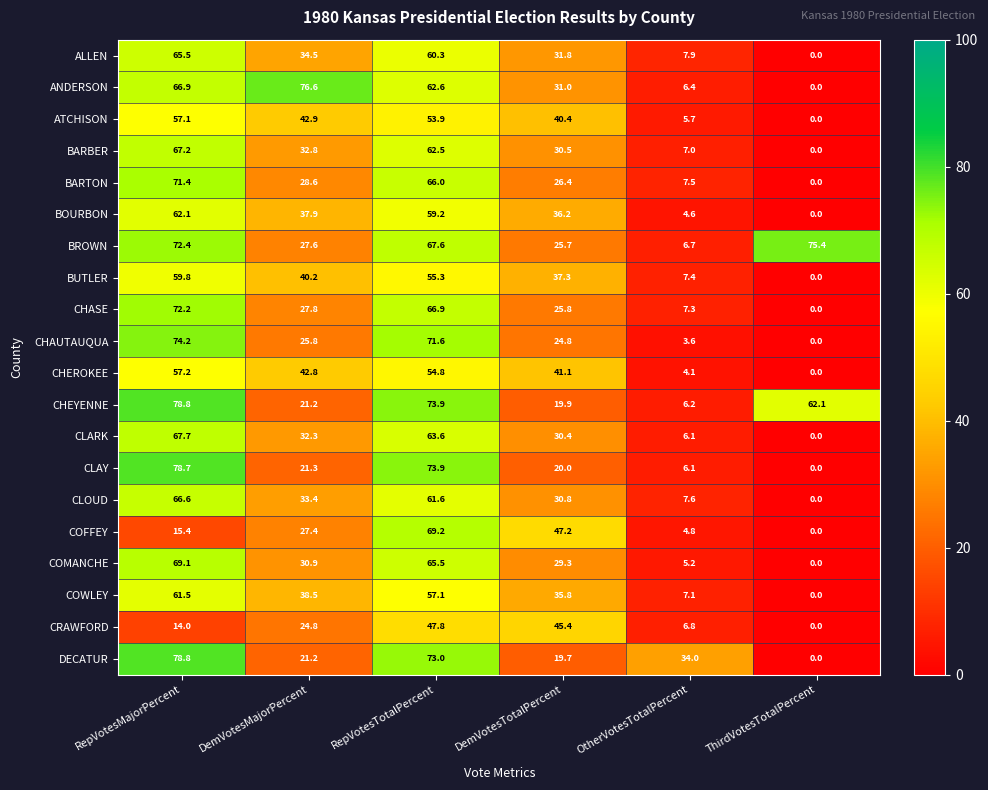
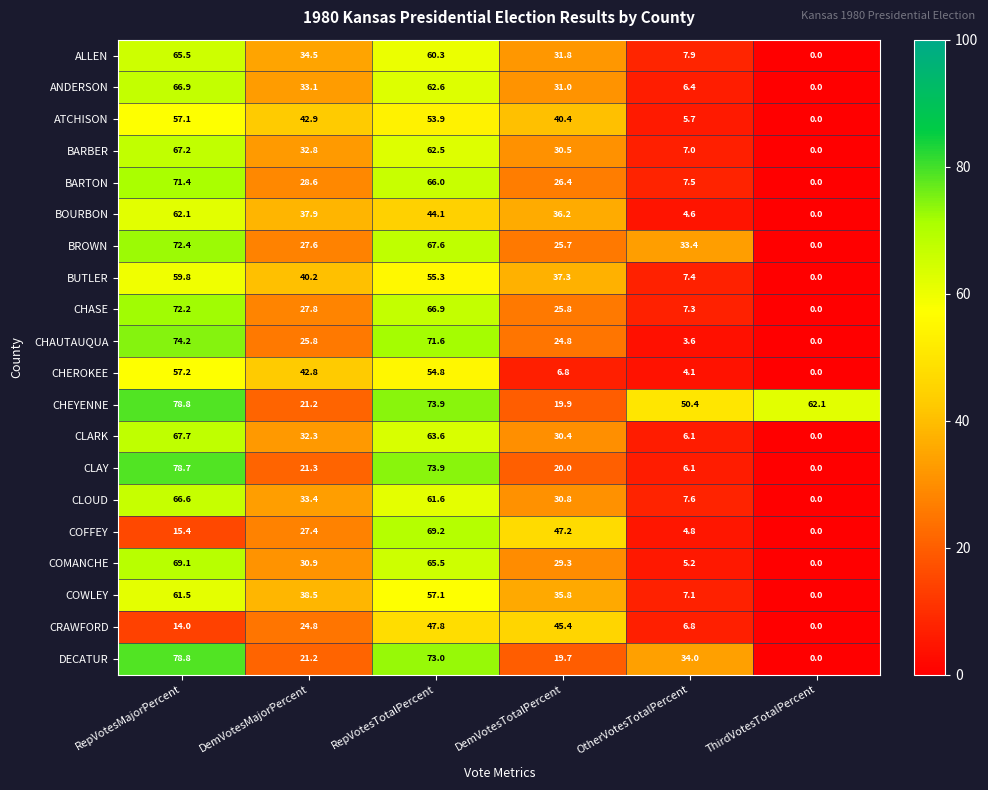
  {
    "ALLEN": {
      "RepVotesMajorPercent": 65.5,
      "DemVotesMajorPercent": 34.5,
      "RepVotesTotalPercent": 60.3,
      "DemVotesTotalPercent": 31.8,
      "OtherVotesTotalPercent": 7.9,
      "ThirdVotesTotalPercent": 0.0
    },
    "ANDERSON": {
      "RepVotesMajorPercent": 66.9,
-     "DemVotesMajorPercent": 76.6,
+     "DemVotesMajorPercent": 33.1,
      "RepVotesTotalPercent": 62.6,
      "DemVotesTotalPercent": 31.0,
      "OtherVotesTotalPercent": 6.4,
      "ThirdVotesTotalPercent": 0.0
    },
    "ATCHISON": {
      "RepVotesMajorPercent": 57.1,
      "DemVotesMajorPercent": 42.9,
      "RepVotesTotalPercent": 53.9,
      "DemVotesTotalPercent": 40.4,
      "OtherVotesTotalPercent": 5.7,
      "ThirdVotesTotalPercent": 0.0
    },
    "BARBER": {
      "RepVotesMajorPercent": 67.2,
      "DemVotesMajorPercent": 32.8,
      "RepVotesTotalPercent": 62.5,
      "DemVotesTotalPercent": 30.5,
      "OtherVotesTotalPercent": 7.0,
      "ThirdVotesTotalPercent": 0.0
    },
    "BARTON": {
      "RepVotesMajorPercent": 71.4,
      "DemVotesMajorPercent": 28.6,
      "RepVotesTotalPercent": 66.0,
      "DemVotesTotalPercent": 26.4,
      "OtherVotesTotalPercent": 7.5,
      "ThirdVotesTotalPercent": 0.0
    },
    "BOURBON": {
      "RepVotesMajorPercent": 62.1,
      "DemVotesMajorPercent": 37.9,
-     "RepVotesTotalPercent": 59.2,
+     "RepVotesTotalPercent": 44.1,
      "DemVotesTotalPercent": 36.2,
      "OtherVotesTotalPercent": 4.6,
      "ThirdVotesTotalPercent": 0.0
    },
    "BROWN": {
      "RepVotesMajorPercent": 72.4,
      "DemVotesMajorPercent": 27.6,
      "RepVotesTotalPercent": 67.6,
      "DemVotesTotalPercent": 25.7,
-     "OtherVotesTotalPercent": 6.7,
-     "ThirdVotesTotalPercent": 75.4
+     "OtherVotesTotalPercent": 33.4,
+     "ThirdVotesTotalPercent": 0.0
    },
    "BUTLER": {
      "RepVotesMajorPercent": 59.8,
      "DemVotesMajorPercent": 40.2,
      "RepVotesTotalPercent": 55.3,
      "DemVotesTotalPercent": 37.3,
      "OtherVotesTotalPercent": 7.4,
      "ThirdVotesTotalPercent": 0.0
    },
    "CHASE": {
      "RepVotesMajorPercent": 72.2,
      "DemVotesMajorPercent": 27.8,
      "RepVotesTotalPercent": 66.9,
      "DemVotesTotalPercent": 25.8,
      "OtherVotesTotalPercent": 7.3,
      "ThirdVotesTotalPercent": 0.0
    },
    "CHAUTAUQUA": {
      "RepVotesMajorPercent": 74.2,
      "DemVotesMajorPercent": 25.8,
      "RepVotesTotalPercent": 71.6,
      "DemVotesTotalPercent": 24.8,
      "OtherVotesTotalPercent": 3.6,
      "ThirdVotesTotalPercent": 0.0
    },
    "CHEROKEE": {
      "RepVotesMajorPercent": 57.2,
      "DemVotesMajorPercent": 42.8,
      "RepVotesTotalPercent": 54.8,
-     "DemVotesTotalPercent": 41.1,
+     "DemVotesTotalPercent": 6.8,
      "OtherVotesTotalPercent": 4.1,
      "ThirdVotesTotalPercent": 0.0
    },
    "CHEYENNE": {
      "RepVotesMajorPercent": 78.8,
      "DemVotesMajorPercent": 21.2,
      "RepVotesTotalPercent": 73.9,
      "DemVotesTotalPercent": 19.9,
-     "OtherVotesTotalPercent": 6.2,
+     "OtherVotesTotalPercent": 50.4,
      "ThirdVotesTotalPercent": 62.1
    },
    "CLARK": {
      "RepVotesMajorPercent": 67.7,
      "DemVotesMajorPercent": 32.3,
      "RepVotesTotalPercent": 63.6,
      "DemVotesTotalPercent": 30.4,
      "OtherVotesTotalPercent": 6.1,
      "ThirdVotesTotalPercent": 0.0
    },
    "CLAY": {
      "RepVotesMajorPercent": 78.7,
      "DemVotesMajorPercent": 21.3,
      "RepVotesTotalPercent": 73.9,
      "DemVotesTotalPercent": 20.0,
      "OtherVotesTotalPercent": 6.1,
      "ThirdVotesTotalPercent": 0.0
    },
    "CLOUD": {
      "RepVotesMajorPercent": 66.6,
      "DemVotesMajorPercent": 33.4,
      "RepVotesTotalPercent": 61.6,
      "DemVotesTotalPercent": 30.8,
      "OtherVotesTotalPercent": 7.6,
      "ThirdVotesTotalPercent": 0.0
    },
    "COFFEY": {
      "RepVotesMajorPercent": 15.4,
      "DemVotesMajorPercent": 27.4,
      "RepVotesTotalPercent": 69.2,
      "DemVotesTotalPercent": 47.2,
      "OtherVotesTotalPercent": 4.8,
      "ThirdVotesTotalPercent": 0.0
    },
    "COMANCHE": {
      "RepVotesMajorPercent": 69.1,
      "DemVotesMajorPercent": 30.9,
      "RepVotesTotalPercent": 65.5,
      "DemVotesTotalPercent": 29.3,
      "OtherVotesTotalPercent": 5.2,
      "ThirdVotesTotalPercent": 0.0
    },
    "COWLEY": {
      "RepVotesMajorPercent": 61.5,
      "DemVotesMajorPercent": 38.5,
      "RepVotesTotalPercent": 57.1,
      "DemVotesTotalPercent": 35.8,
      "OtherVotesTotalPercent": 7.1,
      "ThirdVotesTotalPercent": 0.0
    },
    "CRAWFORD": {
      "RepVotesMajorPercent": 14.0,
      "DemVotesMajorPercent": 24.8,
      "RepVotesTotalPercent": 47.8,
      "DemVotesTotalPercent": 45.4,
      "OtherVotesTotalPercent": 6.8,
      "ThirdVotesTotalPercent": 0.0
    },
    "DECATUR": {
      "RepVotesMajorPercent": 78.8,
      "DemVotesMajorPercent": 21.2,
      "RepVotesTotalPercent": 73.0,
      "DemVotesTotalPercent": 19.7,
      "OtherVotesTotalPercent": 34.0,
      "ThirdVotesTotalPercent": 0.0
    }
  }
